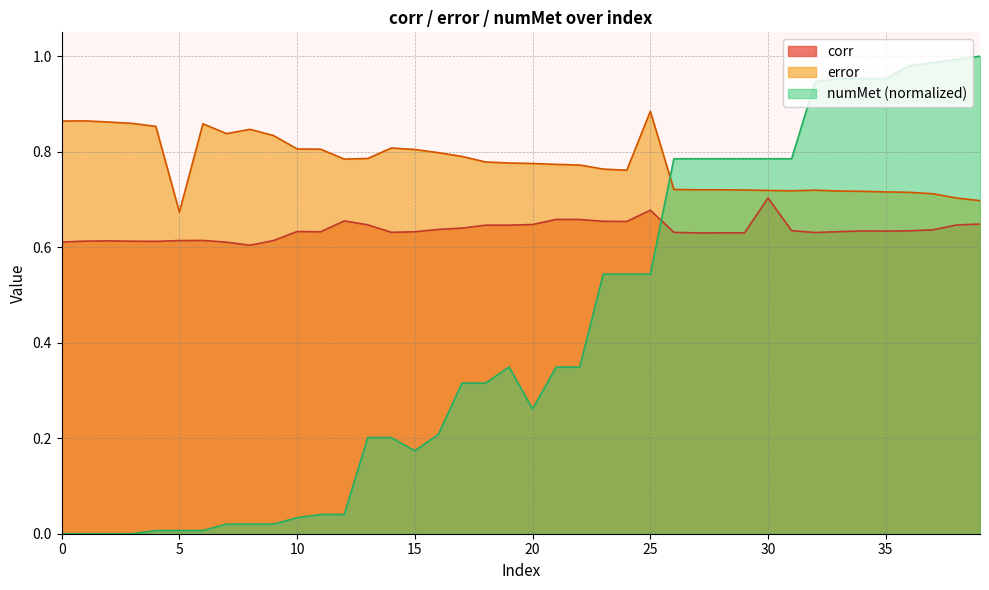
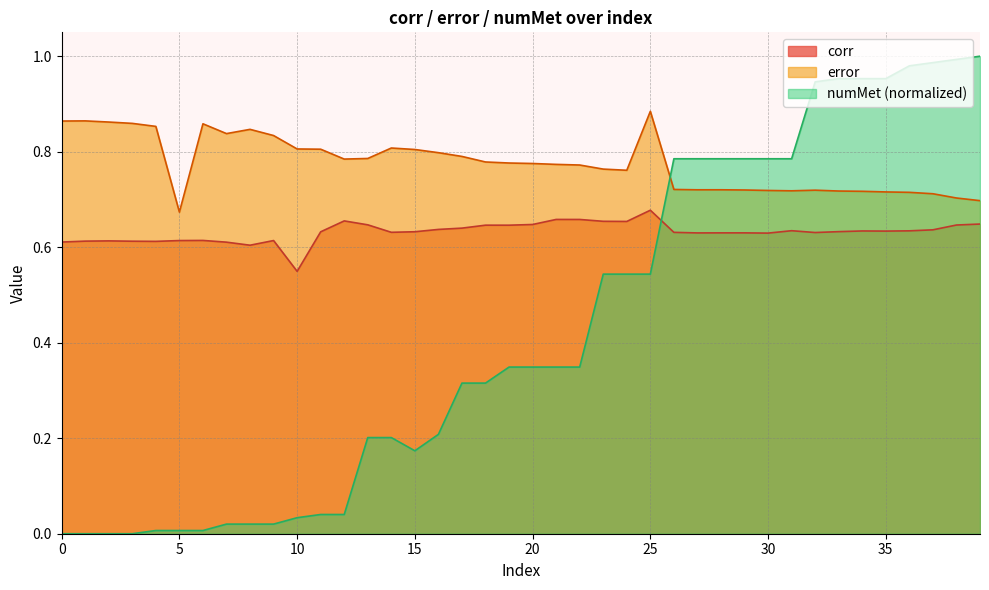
  {
    "corr": {
      "0": 0.61,
      "5": 0.61,
-     "10": 0.63,
+     "10": 0.55,
      "15": 0.63,
      "20": 0.65,
      "25": 0.68,
-     "30": 0.70,
+     "30": 0.63,
      "35": 0.63
    },
    "error": {
      "0": 0.86,
      "5": 0.67,
      "10": 0.81,
      "15": 0.80,
      "20": 0.78,
      "25": 0.88,
      "30": 0.72,
      "35": 0.72
    },
    "numMet (normalized)": {
      "0": 0.00,
      "5": 0.01,
      "10": 0.03,
      "15": 0.17,
-     "20": 0.26,
+     "20": 0.35,
      "25": 0.54,
      "30": 0.79
    }
  }
